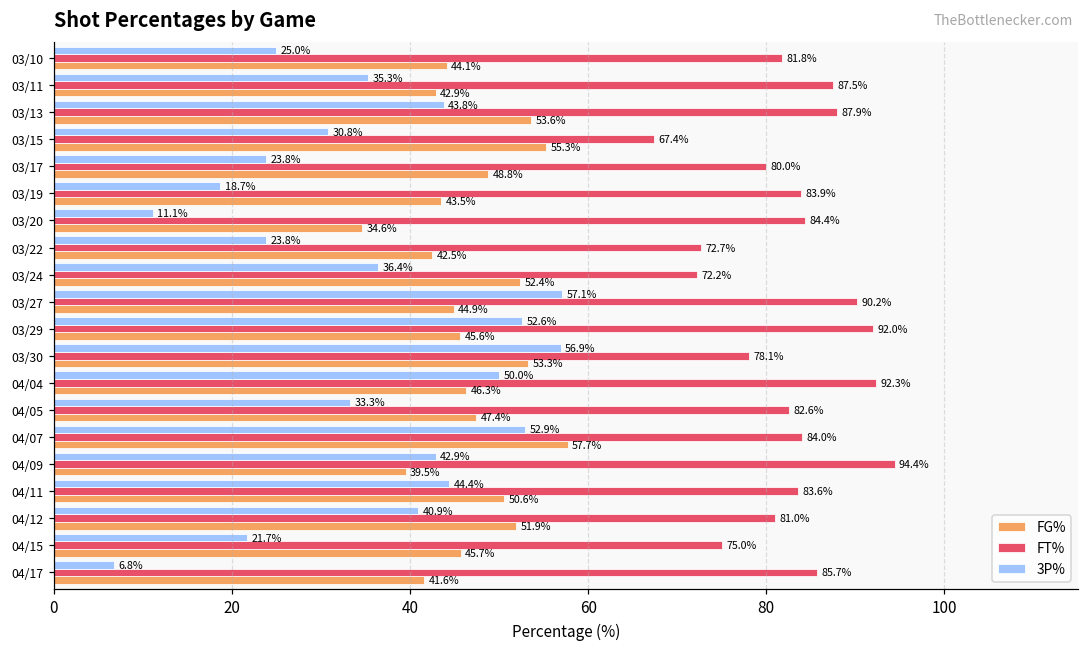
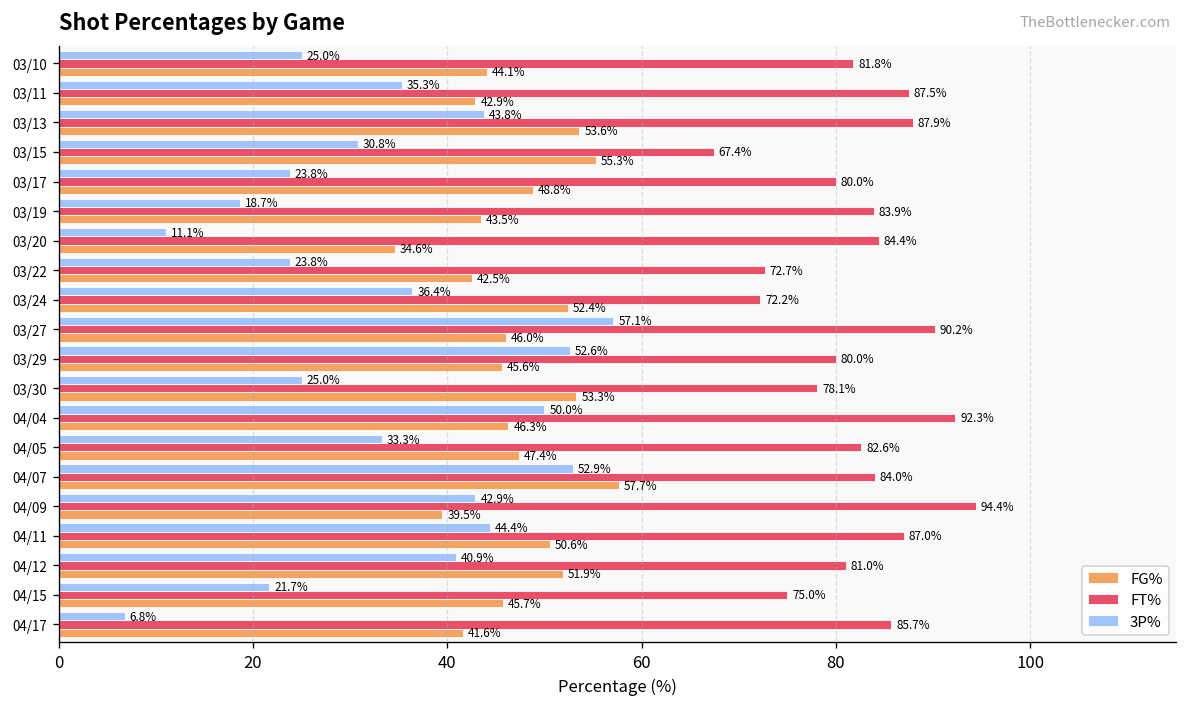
  {
    "FG%": {
      "03/10": "44.1%",
      "03/11": "42.9%",
      "03/13": "53.6%",
      "03/15": "55.3%",
      "03/17": "48.8%",
      "03/19": "43.5%",
      "03/20": "34.6%",
      "03/22": "42.5%",
      "03/24": "52.4%",
-     "03/27": "44.9%",
+     "03/27": "46.0%",
      "03/29": "45.6%",
      "03/30": "53.3%",
      "04/04": "46.3%",
      "04/05": "47.4%",
      "04/07": "57.7%",
      "04/09": "39.5%",
      "04/11": "50.6%",
      "04/12": "51.9%",
      "04/15": "45.7%",
      "04/17": "41.6%"
    },
    "FT%": {
      "03/10": "81.8%",
      "03/11": "87.5%",
      "03/13": "87.9%",
      "03/15": "67.4%",
      "03/17": "80.0%",
      "03/19": "83.9%",
      "03/20": "84.4%",
      "03/22": "72.7%",
      "03/24": "72.2%",
      "03/27": "90.2%",
-     "03/29": "92.0%",
+     "03/29": "80.0%",
      "03/30": "78.1%",
      "04/04": "92.3%",
      "04/05": "82.6%",
      "04/07": "84.0%",
      "04/09": "94.4%",
-     "04/11": "83.6%",
+     "04/11": "87.0%",
      "04/12": "81.0%",
      "04/15": "75.0%",
      "04/17": "85.7%"
    },
    "3P%": {
      "03/10": "25.0%",
      "03/11": "35.3%",
      "03/13": "43.8%",
      "03/15": "30.8%",
      "03/17": "23.8%",
      "03/19": "18.7%",
      "03/20": "11.1%",
      "03/22": "23.8%",
      "03/24": "36.4%",
      "03/27": "57.1%",
      "03/29": "52.6%",
-     "03/30": "56.9%",
+     "03/30": "25.0%",
      "04/04": "50.0%",
      "04/05": "33.3%",
      "04/07": "52.9%",
      "04/09": "42.9%",
      "04/11": "44.4%",
      "04/12": "40.9%",
      "04/15": "21.7%",
      "04/17": "6.8%"
    }
  }
